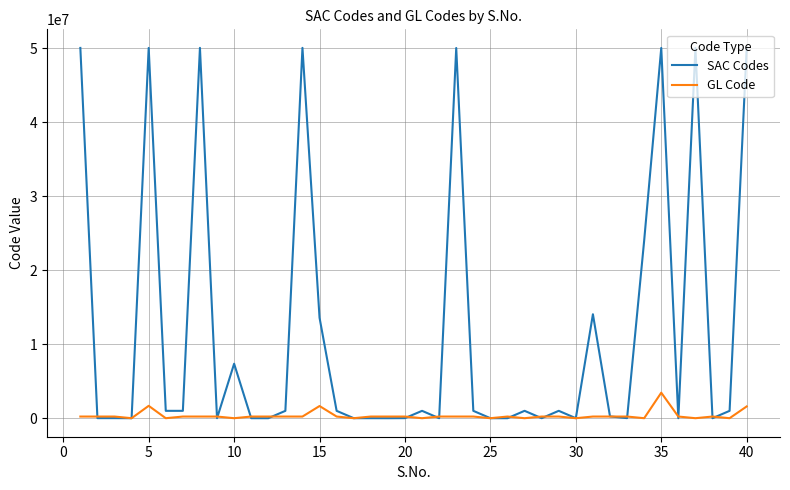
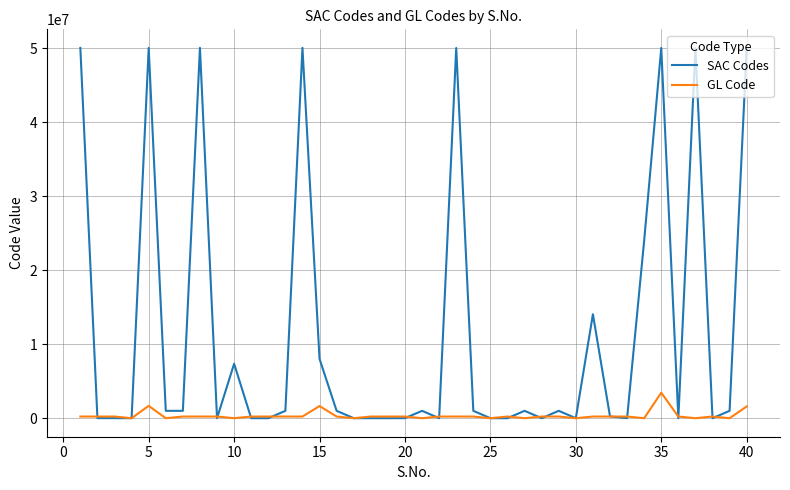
  {
    "SAC Codes": {
      "5": 50000000,
      "10": 7000000,
-     "15": 14000000,
+     "15": 8000000,
      "35": 50000000
    },
    "GL Code": {
      "5": 2000000,
      "10": 0,
      "15": 2000000,
      "35": 3000000,
      "40": 2000000
    }
  }
